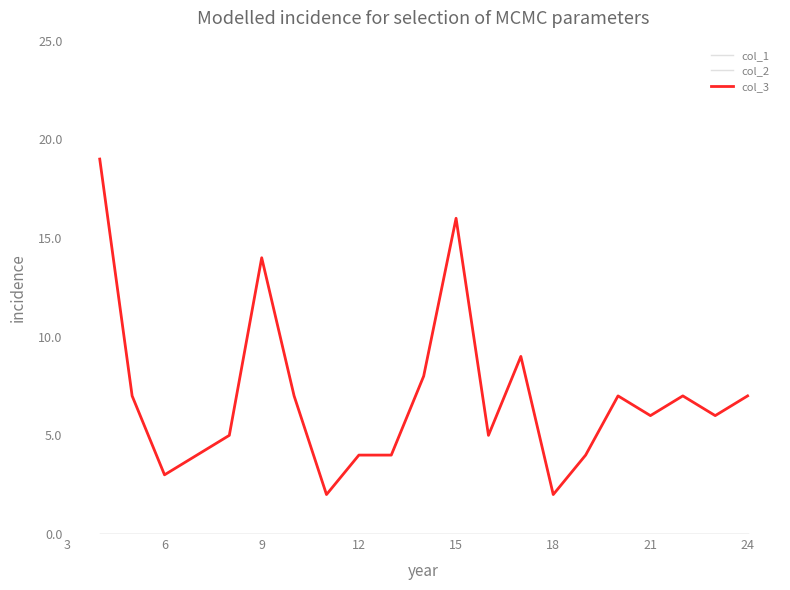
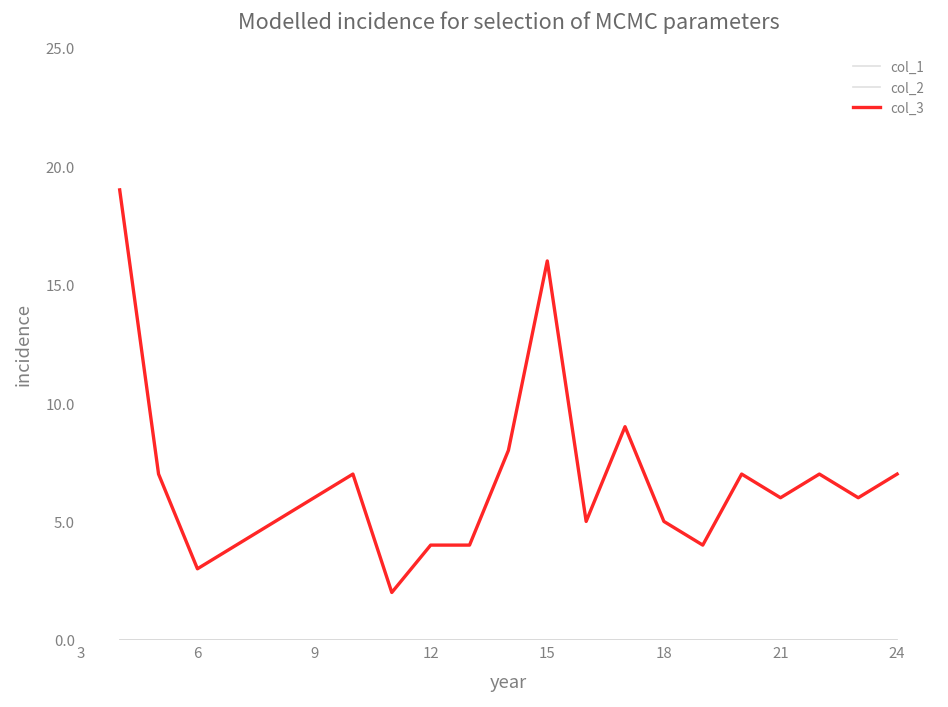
  {
    "col_2": {
      "6": 0,
      "9": 0,
      "12": 0,
      "15": 0,
      "18": 0,
      "21": 0,
      "24": 0
    },
    "col_3": {
      "6": 3,
-     "9": 14,
+     "9": 6,
      "12": 4,
      "15": 16,
-     "18": 2,
+     "18": 5,
      "21": 6,
      "24": 7
    }
  }
